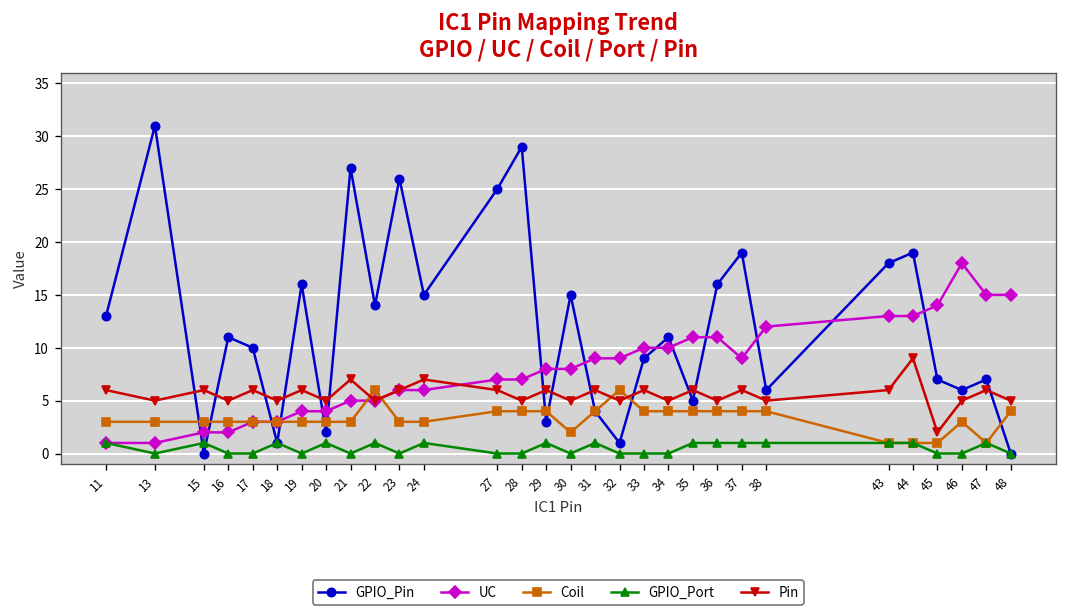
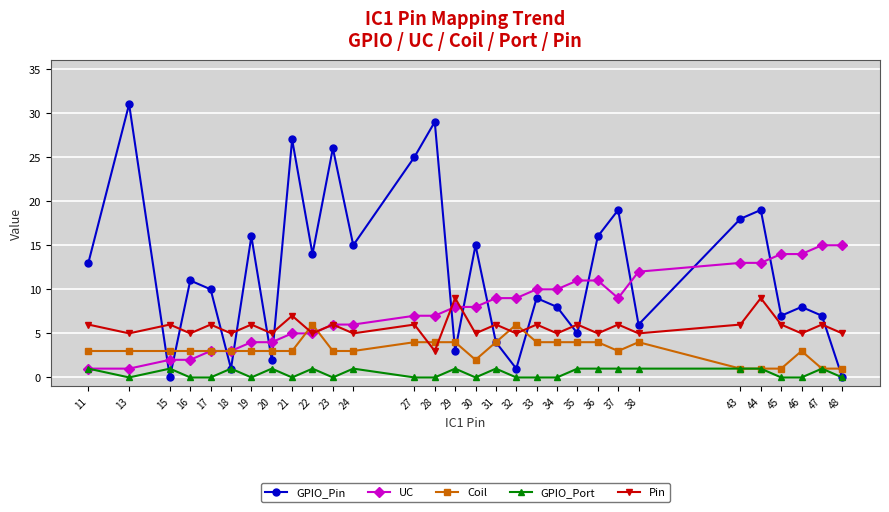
  {
    "GPIO_Pin": {
      "11": 13,
      "13": 31,
      "15": 0,
      "16": 11,
      "17": 10,
      "19": 16,
      "20": 2,
      "21": 27,
      "22": 14,
      "23": 26,
      "24": 15,
      "27": 25,
      "28": 29,
      "29": 3,
      "30": 15,
      "32": 1,
      "33": 9,
-     "34": 11,
+     "34": 8,
      "35": 5,
      "36": 16,
      "37": 19,
      "38": 6,
      "43": 18,
      "44": 19,
      "45": 7,
-     "46": 6,
+     "46": 8,
      "47": 7
    },
    "UC": {
      "13": 1,
      "15": 2,
      "16": 2,
      "19": 4,
      "20": 4,
      "21": 5,
      "24": 6,
      "27": 7,
      "28": 7,
      "29": 8,
      "30": 8,
      "31": 9,
      "32": 9,
      "33": 10,
      "34": 10,
      "35": 11,
      "36": 11,
      "37": 9,
      "38": 12,
      "43": 13,
      "44": 13,
      "45": 14,
-     "46": 18,
+     "46": 14,
      "47": 15,
      "48": 15
    },
    "Coil": {
      "11": 3,
      "13": 3,
      "15": 3,
      "16": 3,
      "19": 3,
      "20": 3,
      "21": 3,
      "22": 6,
      "23": 3,
      "24": 3,
      "27": 4,
      "28": 4,
      "29": 4,
      "30": 2,
      "32": 6,
      "33": 4,
      "34": 4,
      "35": 4,
      "36": 4,
-     "37": 4,
+     "37": 3,
      "38": 4,
      "45": 1,
      "46": 3,
-     "48": 4
+     "48": 1
    },
    "GPIO_Port": {
      "13": 0,
      "15": 1,
      "16": 0,
      "17": 0,
      "19": 0,
      "20": 1,
      "21": 0,
      "22": 1,
      "23": 0,
      "24": 1,
      "27": 0,
      "28": 0,
      "29": 1,
      "30": 0,
      "31": 1,
      "32": 0,
      "33": 0,
      "34": 0,
      "35": 1,
      "36": 1,
      "37": 1,
      "38": 1,
      "45": 0,
      "46": 0
    },
    "Pin": {
      "11": 6,
      "13": 5,
      "15": 6,
      "16": 5,
      "17": 6,
      "18": 5,
      "19": 6,
      "20": 5,
      "21": 7,
-     "24": 7,
+     "24": 5,
      "27": 6,
-     "28": 5,
-     "29": 6,
+     "28": 3,
+     "29": 9,
      "30": 5,
      "31": 6,
      "32": 5,
      "33": 6,
      "34": 5,
      "35": 6,
      "36": 5,
      "37": 6,
      "38": 5,
      "43": 6,
      "44": 9,
-     "45": 2,
+     "45": 6,
      "46": 5,
      "47": 6,
      "48": 5
    }
  }
